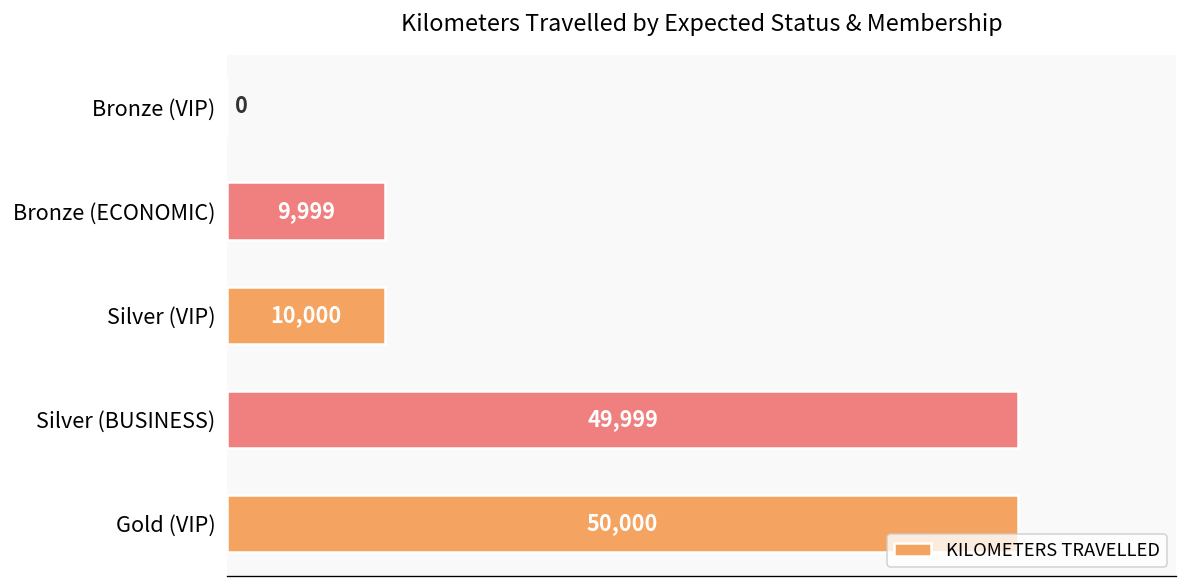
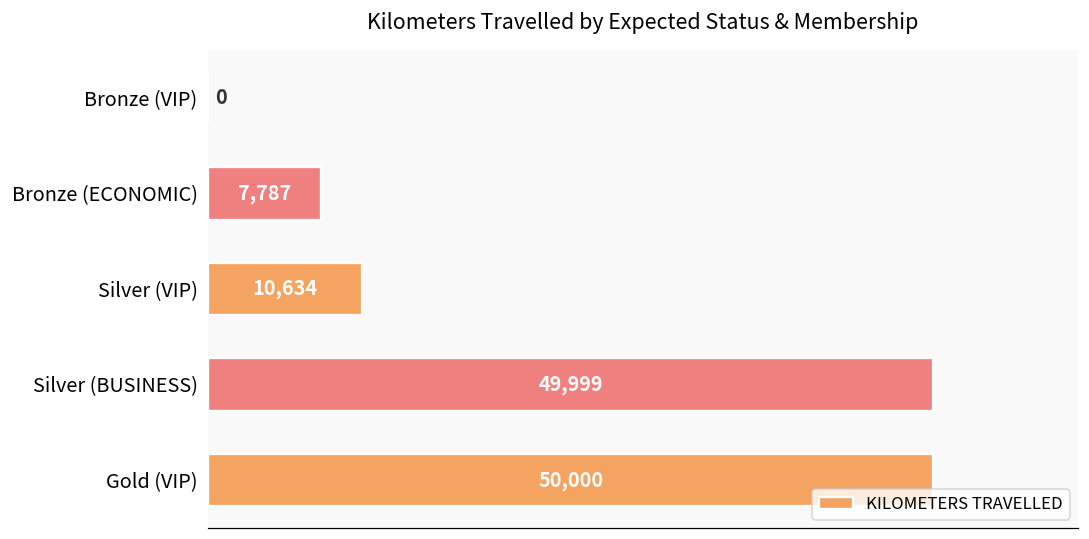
  {
    "Bronze (VIP)": "0",
-   "Bronze (ECONOMIC)": "9,999",
-   "Silver (VIP)": "10,000",
+   "Bronze (ECONOMIC)": "7,787",
+   "Silver (VIP)": "10,634",
    "Silver (BUSINESS)": "49,999",
    "Gold (VIP)": "50,000"
  }
